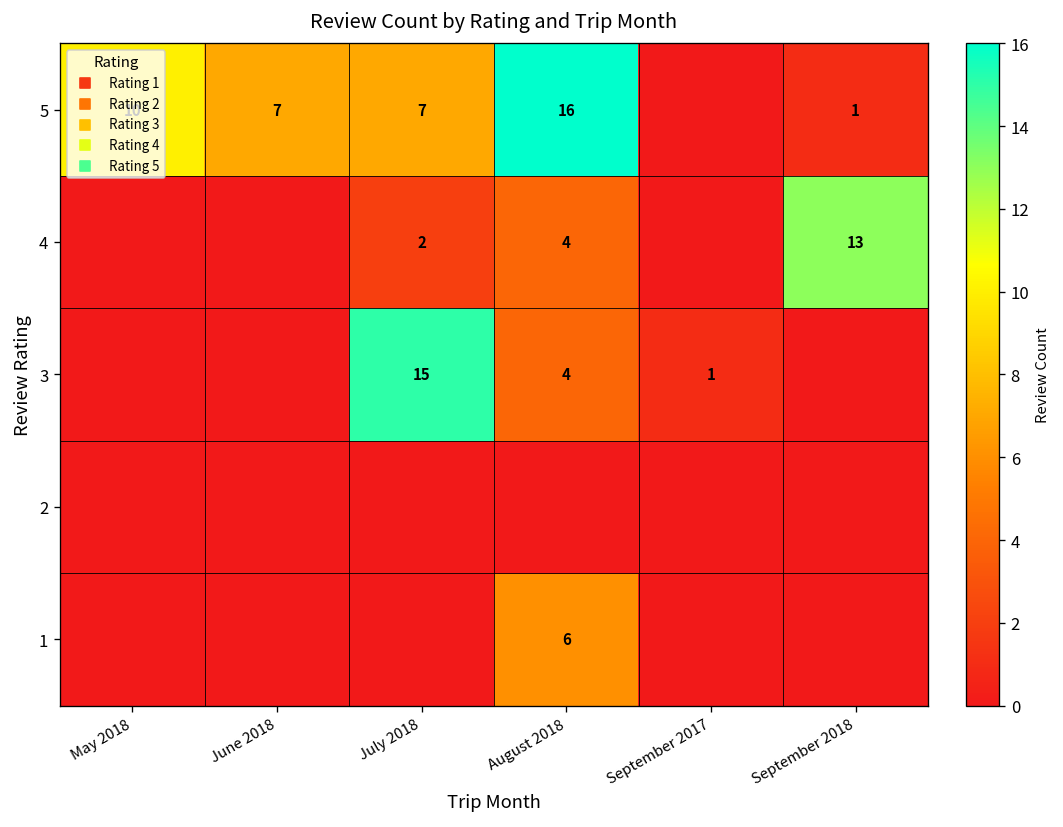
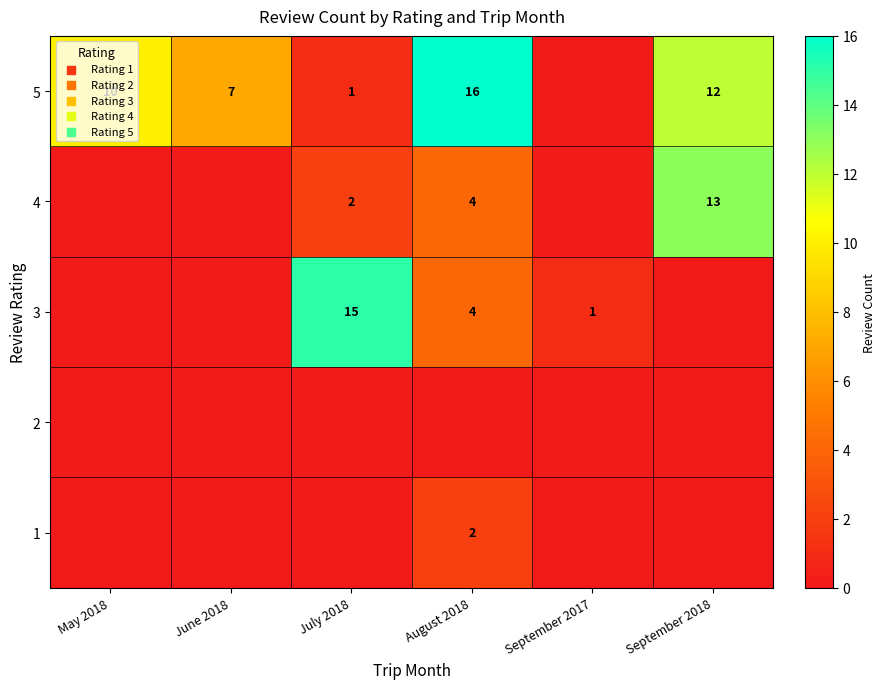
  {
    "5": {
      "June 2018": 7,
-     "July 2018": 7,
+     "July 2018": 1,
      "August 2018": 16,
-     "September 2018": 1
+     "September 2018": 12
    },
    "4": {
      "July 2018": 2,
      "August 2018": 4,
      "September 2018": 13
    },
    "3": {
      "July 2018": 15,
      "August 2018": 4,
      "September 2017": 1
    },
    "1": {
-     "August 2018": 6
+     "August 2018": 2
    }
  }
